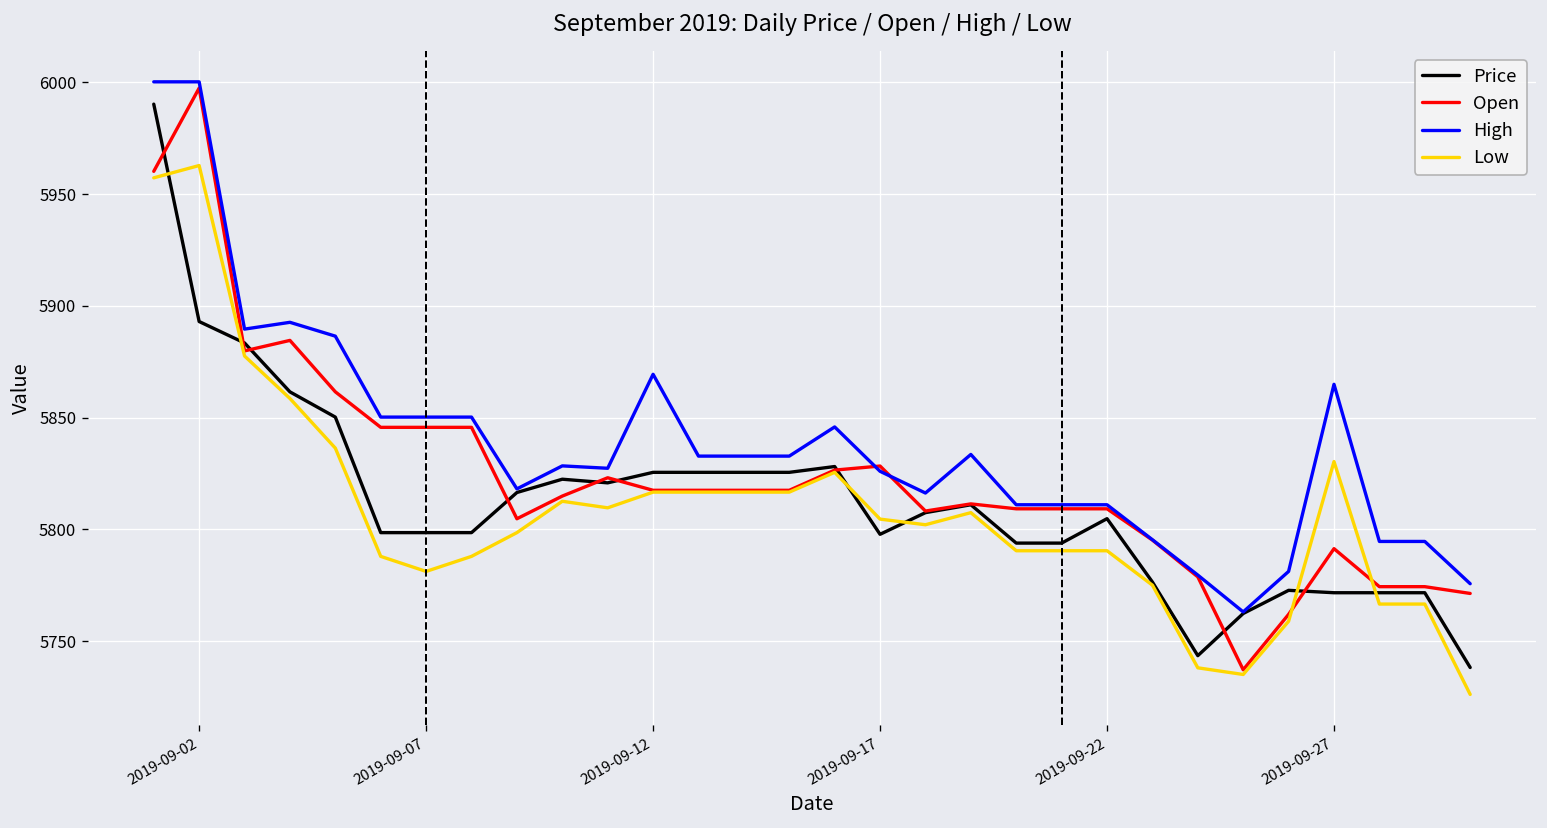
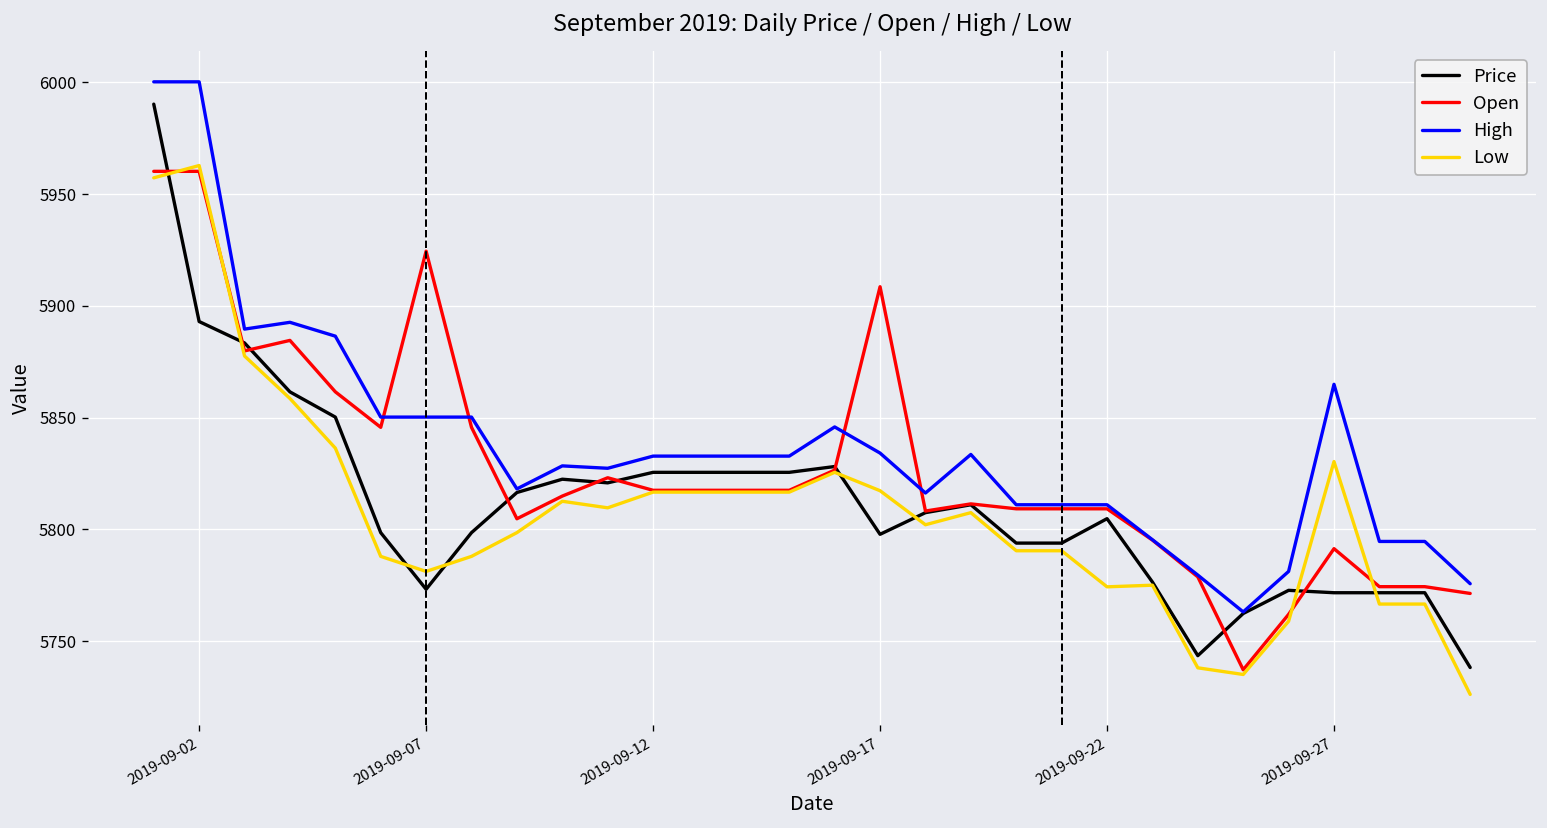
  {
    "Price": {
      "2019-09-02": 5893,
-     "2019-09-07": 5799,
+     "2019-09-07": 5773,
      "2019-09-12": 5826,
      "2019-09-17": 5798,
      "2019-09-22": 5805,
      "2019-09-27": 5772
    },
    "Open": {
-     "2019-09-02": 5997,
-     "2019-09-07": 5846,
-     "2019-09-17": 5828,
+     "2019-09-02": 5960,
+     "2019-09-07": 5924,
+     "2019-09-17": 5909,
      "2019-09-22": 5809,
      "2019-09-27": 5791
    },
    "High": {
      "2019-09-02": 6000,
      "2019-09-07": 5850,
-     "2019-09-12": 5869,
-     "2019-09-17": 5826,
+     "2019-09-12": 5833,
+     "2019-09-17": 5834,
      "2019-09-22": 5811,
      "2019-09-27": 5865
    },
    "Low": {
      "2019-09-02": 5963,
      "2019-09-07": 5781,
-     "2019-09-17": 5805,
-     "2019-09-22": 5790,
+     "2019-09-17": 5817,
+     "2019-09-22": 5774,
      "2019-09-27": 5830
    }
  }
